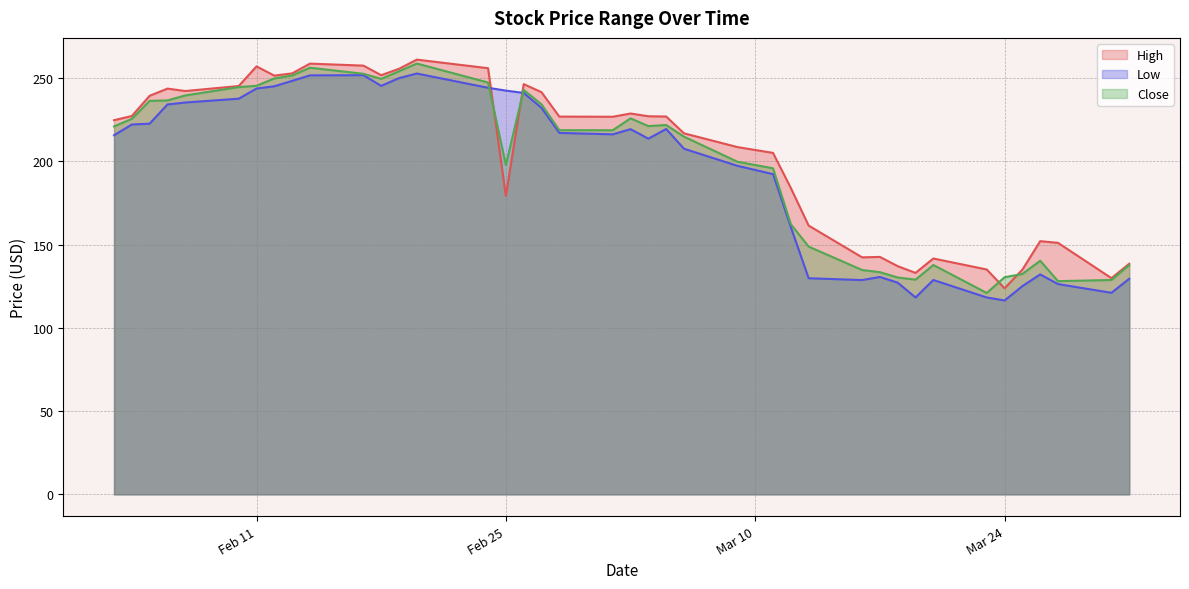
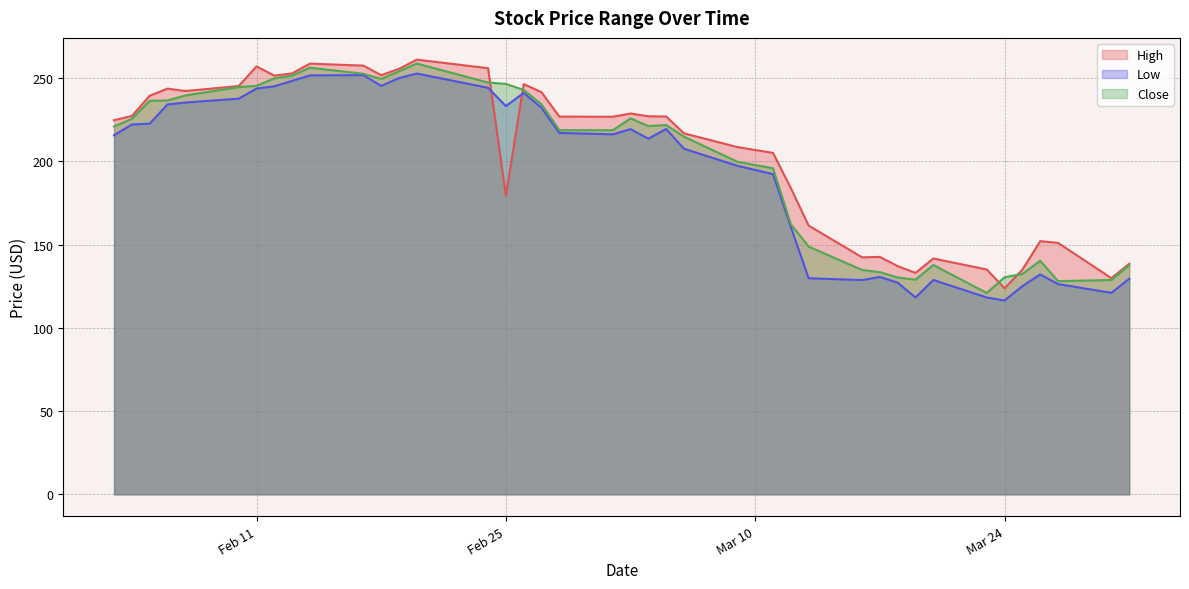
  {
    "High": {
      "Feb 11": 257,
      "Feb 25": 179,
      "Mar 24": 124
    },
    "Low": {
      "Feb 11": 244,
-     "Feb 25": 242,
+     "Feb 25": 233,
      "Mar 24": 116
    },
    "Close": {
      "Feb 11": 245,
-     "Feb 25": 198,
+     "Feb 25": 246,
      "Mar 24": 130
    }
  }
